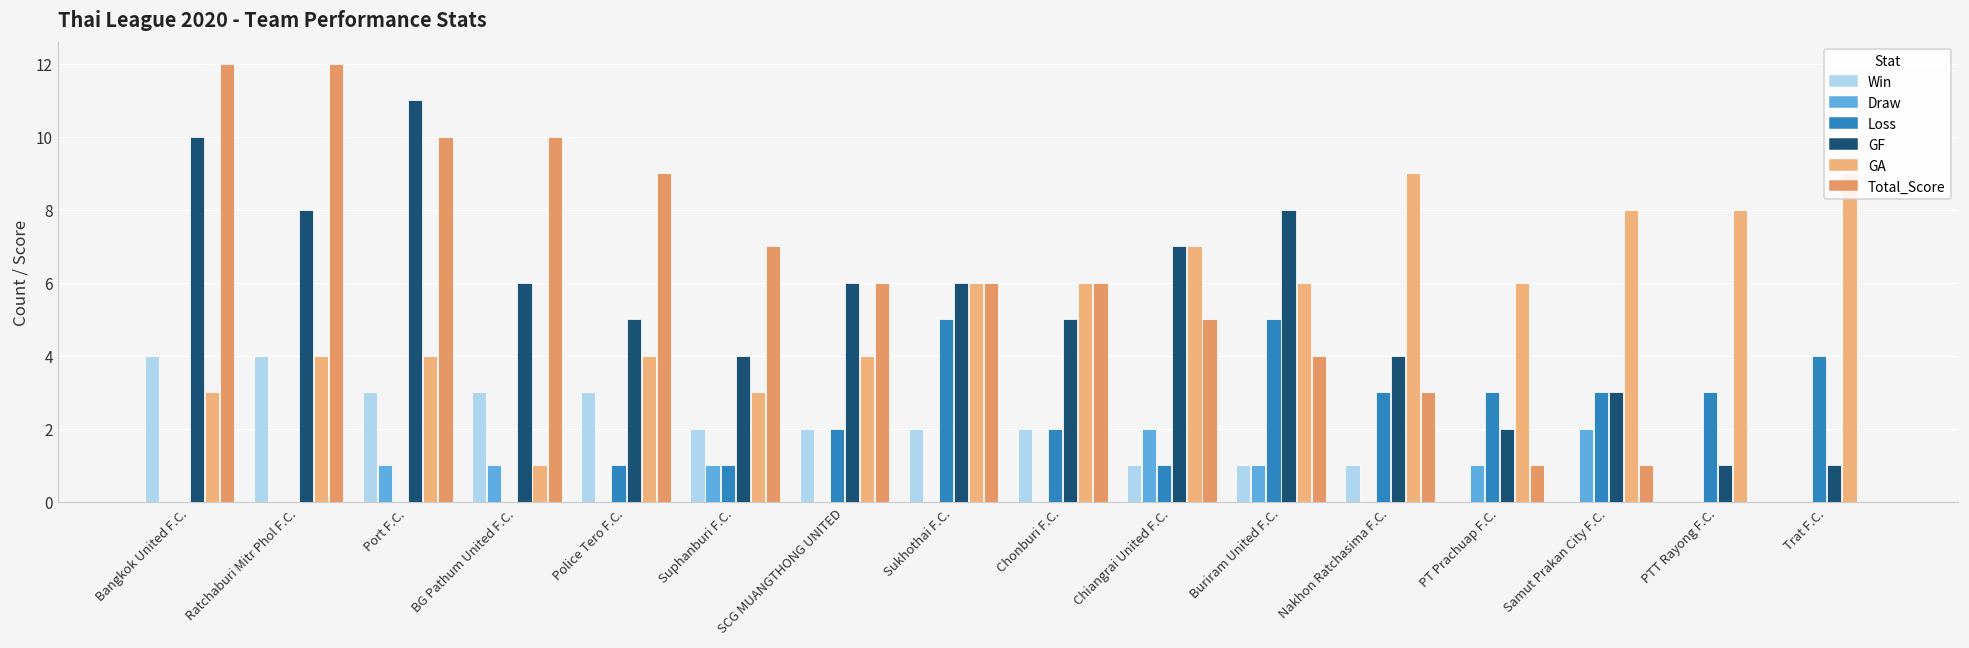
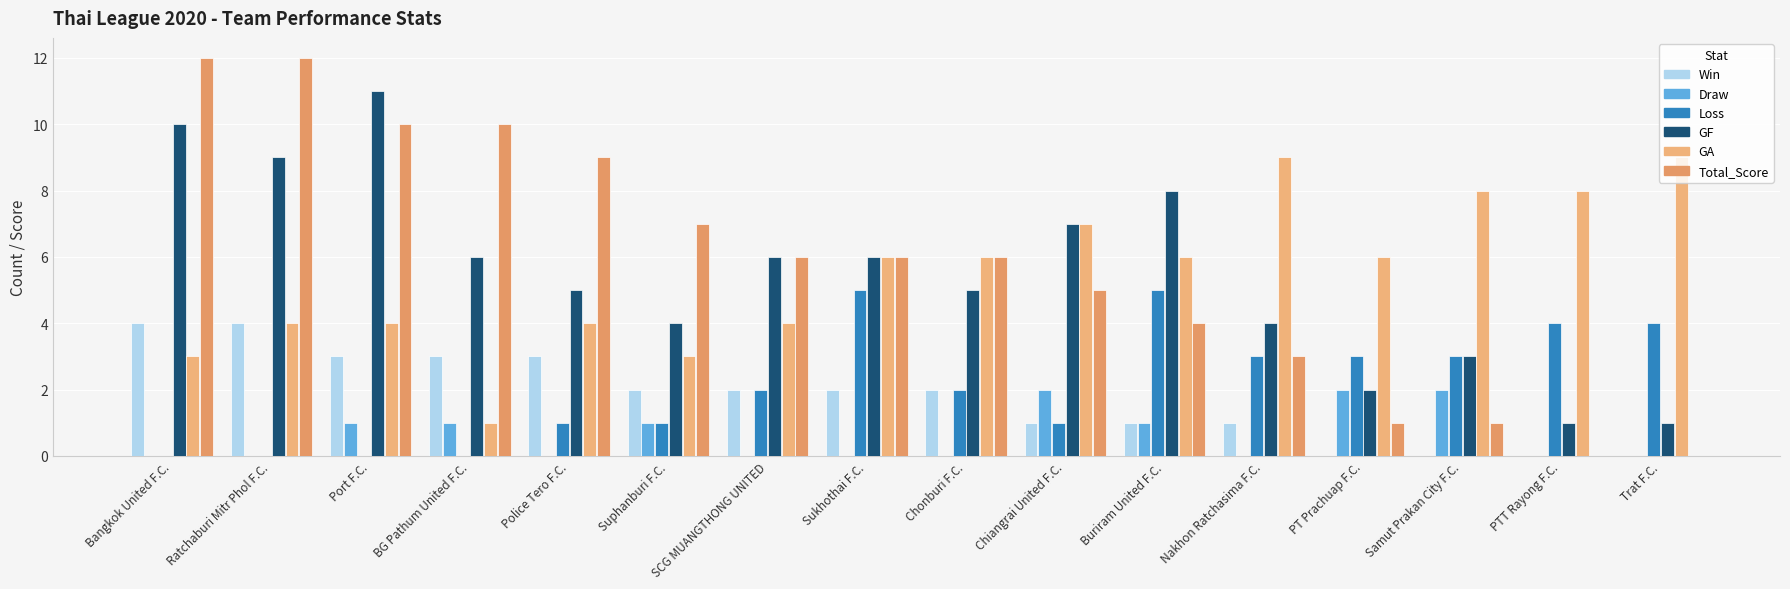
  {
    "Win": {
      "Bangkok United F.C.": 4,
      "Ratchaburi Mitr Phol F.C.": 4,
      "Port F.C.": 3,
      "BG Pathum United F.C.": 3,
      "Police Tero F.C.": 3,
      "Suphanburi F.C.": 2,
      "SCG MUANGTHONG UNITED": 2,
      "Sukhothai F.C.": 2,
      "Chonburi F.C.": 2,
      "Chiangrai United F.C.": 1,
      "Buriram United F.C.": 1,
      "Nakhon Ratchasima F.C.": 1,
      "PT Prachuap F.C.": 0,
      "Samut Prakan City F.C.": 0,
      "PTT Rayong F.C.": 0,
      "Trat F.C.": 0
    },
    "Draw": {
      "Bangkok United F.C.": 0,
      "Ratchaburi Mitr Phol F.C.": 0,
      "Port F.C.": 1,
      "BG Pathum United F.C.": 1,
      "Police Tero F.C.": 0,
      "Suphanburi F.C.": 1,
      "SCG MUANGTHONG UNITED": 0,
      "Sukhothai F.C.": 0,
      "Chonburi F.C.": 0,
      "Chiangrai United F.C.": 2,
      "Buriram United F.C.": 1,
      "Nakhon Ratchasima F.C.": 0,
-     "PT Prachuap F.C.": 1,
+     "PT Prachuap F.C.": 2,
      "Samut Prakan City F.C.": 2,
      "PTT Rayong F.C.": 0,
      "Trat F.C.": 0
    },
    "Loss": {
      "Bangkok United F.C.": 0,
      "Ratchaburi Mitr Phol F.C.": 0,
      "Port F.C.": 0,
      "BG Pathum United F.C.": 0,
      "Police Tero F.C.": 1,
      "Suphanburi F.C.": 1,
      "SCG MUANGTHONG UNITED": 2,
      "Sukhothai F.C.": 5,
      "Chonburi F.C.": 2,
      "Chiangrai United F.C.": 1,
      "Buriram United F.C.": 5,
      "Nakhon Ratchasima F.C.": 3,
      "PT Prachuap F.C.": 3,
      "Samut Prakan City F.C.": 3,
-     "PTT Rayong F.C.": 3,
+     "PTT Rayong F.C.": 4,
      "Trat F.C.": 4
    },
    "GF": {
      "Bangkok United F.C.": 10,
-     "Ratchaburi Mitr Phol F.C.": 8,
+     "Ratchaburi Mitr Phol F.C.": 9,
      "Port F.C.": 11,
      "BG Pathum United F.C.": 6,
      "Police Tero F.C.": 5,
      "Suphanburi F.C.": 4,
      "SCG MUANGTHONG UNITED": 6,
      "Sukhothai F.C.": 6,
      "Chonburi F.C.": 5,
      "Chiangrai United F.C.": 7,
      "Buriram United F.C.": 8,
      "Nakhon Ratchasima F.C.": 4,
      "PT Prachuap F.C.": 2,
      "Samut Prakan City F.C.": 3,
      "PTT Rayong F.C.": 1,
      "Trat F.C.": 1
    }
  }
